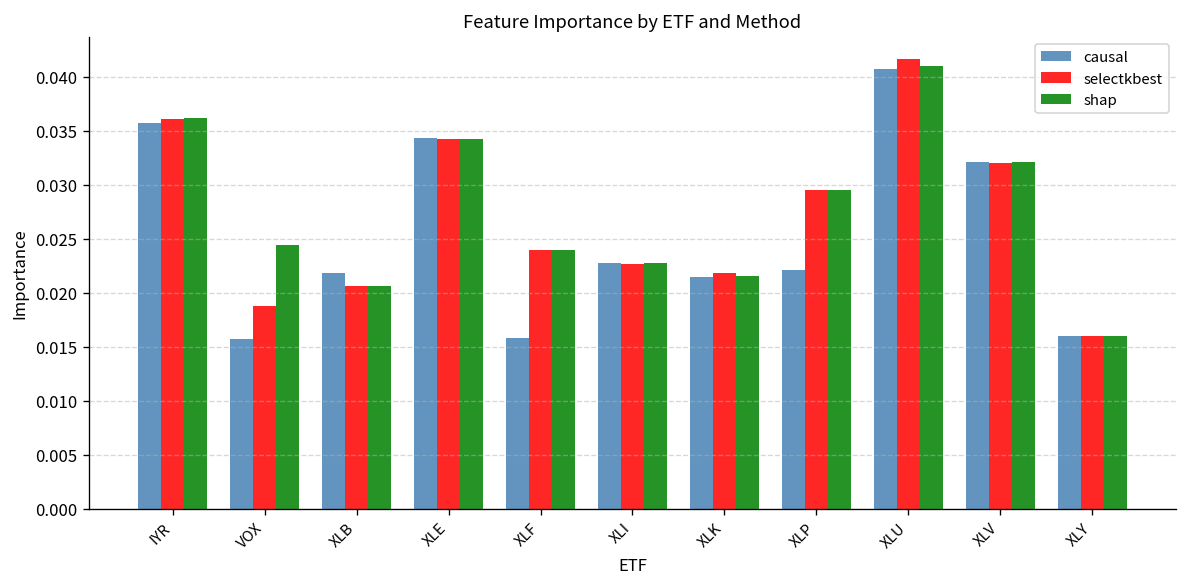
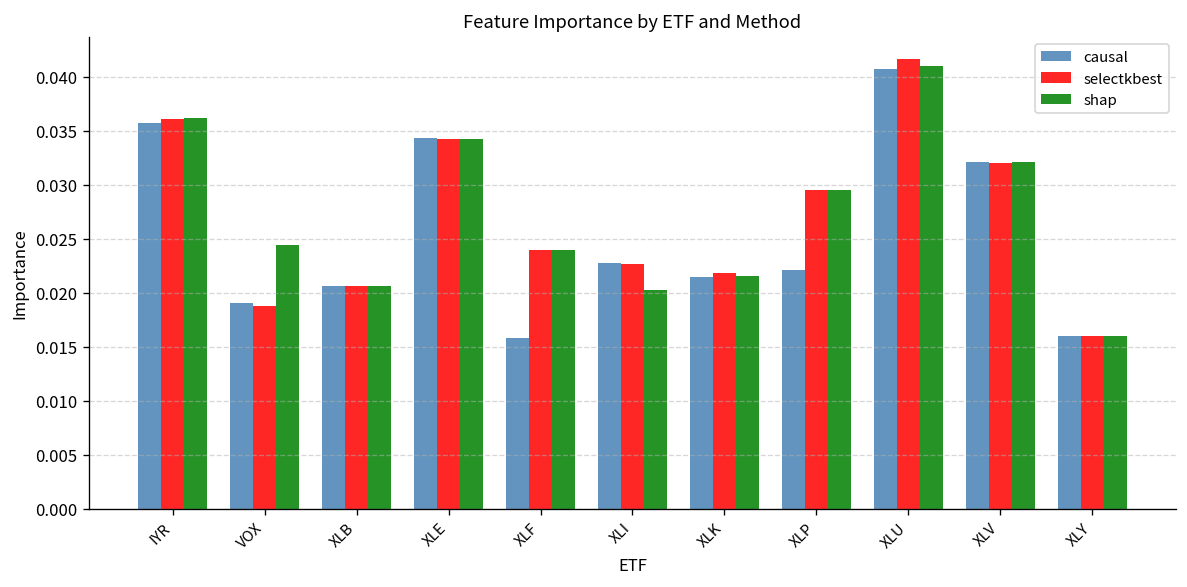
  {
    "causal": {
      "IYR": 0.036,
-     "VOX": 0.016,
-     "XLB": 0.022,
+     "VOX": 0.019,
+     "XLB": 0.021,
      "XLE": 0.034,
      "XLF": 0.016,
      "XLI": 0.023,
      "XLK": 0.022,
      "XLP": 0.022,
      "XLU": 0.041,
      "XLV": 0.032,
      "XLY": 0.016
    },
    "selectkbest": {
      "IYR": 0.036,
      "VOX": 0.019,
      "XLB": 0.021,
      "XLE": 0.034,
      "XLF": 0.024,
      "XLI": 0.023,
      "XLK": 0.022,
      "XLP": 0.029,
      "XLU": 0.042,
      "XLV": 0.032,
      "XLY": 0.016
    },
    "shap": {
      "IYR": 0.036,
      "VOX": 0.024,
      "XLB": 0.021,
      "XLE": 0.034,
      "XLF": 0.024,
-     "XLI": 0.023,
+     "XLI": 0.020,
      "XLK": 0.022,
      "XLP": 0.029,
      "XLU": 0.041,
      "XLV": 0.032,
      "XLY": 0.016
    }
  }
